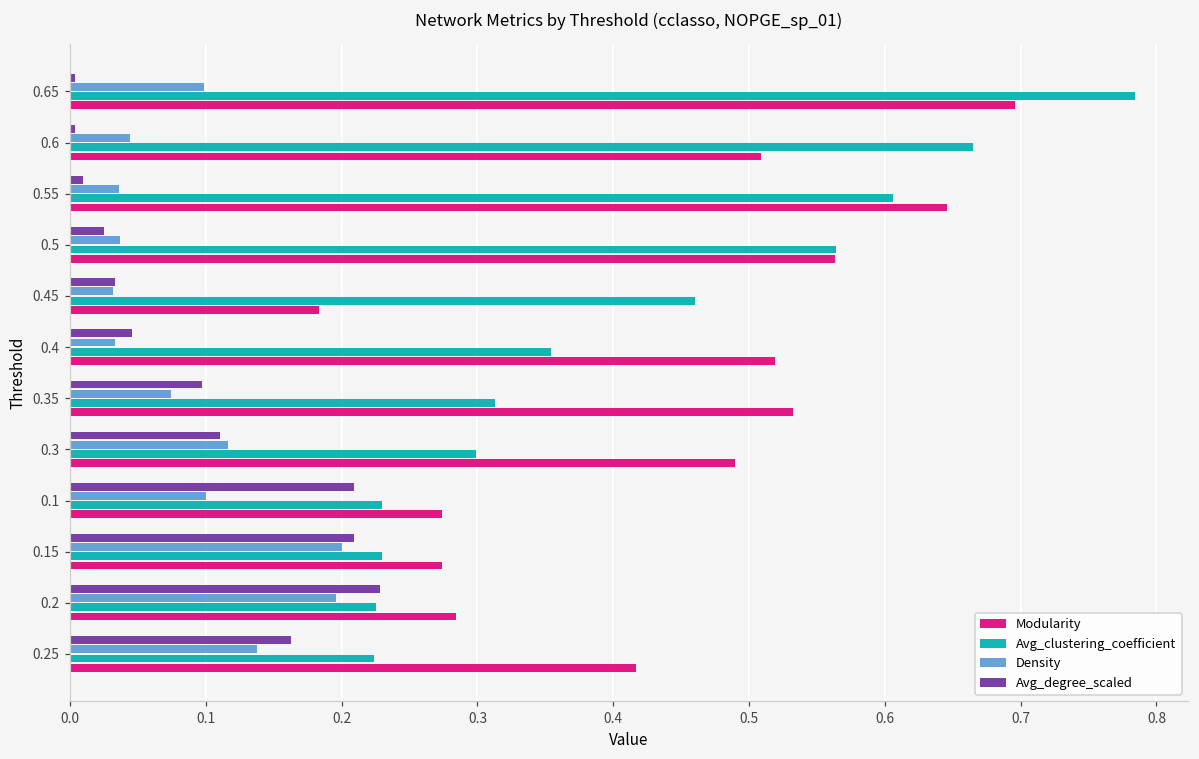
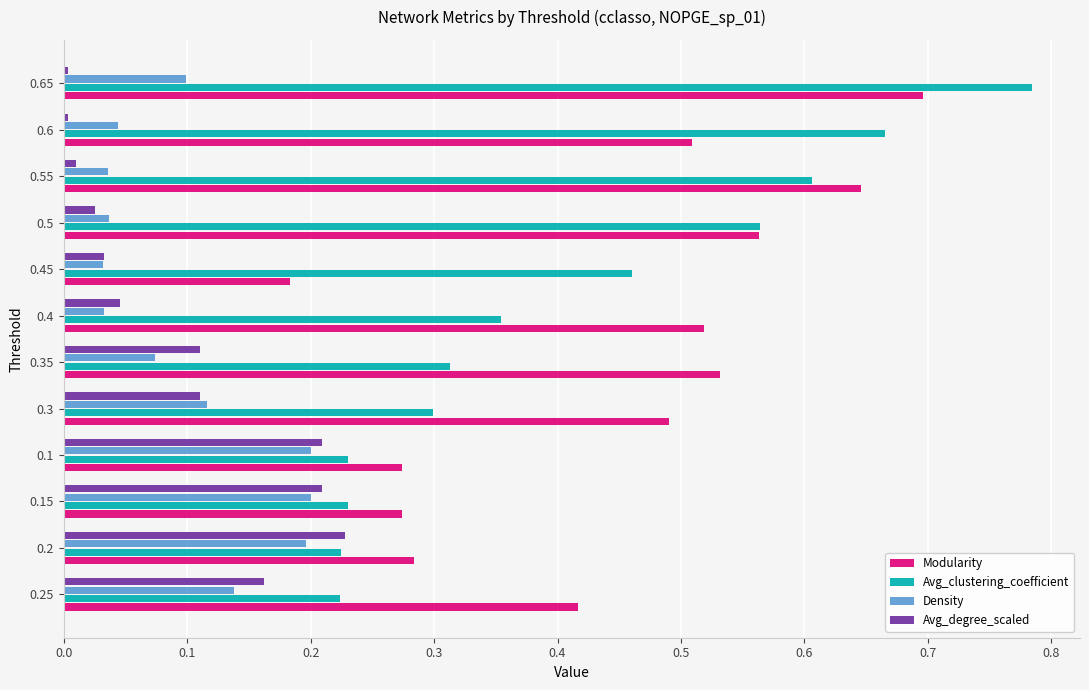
  {
    "Modularity": {
      "0.65": 0.696,
      "0.6": 0.509,
      "0.55": 0.646,
      "0.5": 0.563,
      "0.45": 0.183,
      "0.4": 0.519,
      "0.35": 0.532,
      "0.3": 0.490,
      "0.1": 0.274,
      "0.15": 0.274,
      "0.2": 0.284,
      "0.25": 0.417
    },
    "Avg_clustering_coefficient": {
      "0.65": 0.784,
      "0.6": 0.665,
      "0.55": 0.606,
      "0.5": 0.564,
      "0.45": 0.460,
      "0.4": 0.354,
      "0.35": 0.313,
      "0.3": 0.299,
      "0.1": 0.230,
      "0.15": 0.230,
      "0.2": 0.225,
      "0.25": 0.224
    },
    "Density": {
      "0.65": 0.1,
      "0.6": 0.044,
      "0.55": 0.036,
      "0.5": 0.037,
      "0.45": 0.032,
      "0.4": 0.033,
      "0.35": 0.074,
      "0.3": 0.116,
-     "0.1": 0.1,
+     "0.1": 0.2,
      "0.15": 0.2,
      "0.2": 0.196,
      "0.25": 0.138
    },
    "Avg_degree_scaled": {
      "0.65": 0.003,
      "0.6": 0.004,
      "0.55": 0.010,
      "0.5": 0.025,
      "0.45": 0.033,
      "0.4": 0.046,
-     "0.35": 0.097,
+     "0.35": 0.110,
      "0.3": 0.111,
      "0.1": 0.209,
      "0.15": 0.209,
      "0.2": 0.228,
      "0.25": 0.163
    }
  }
